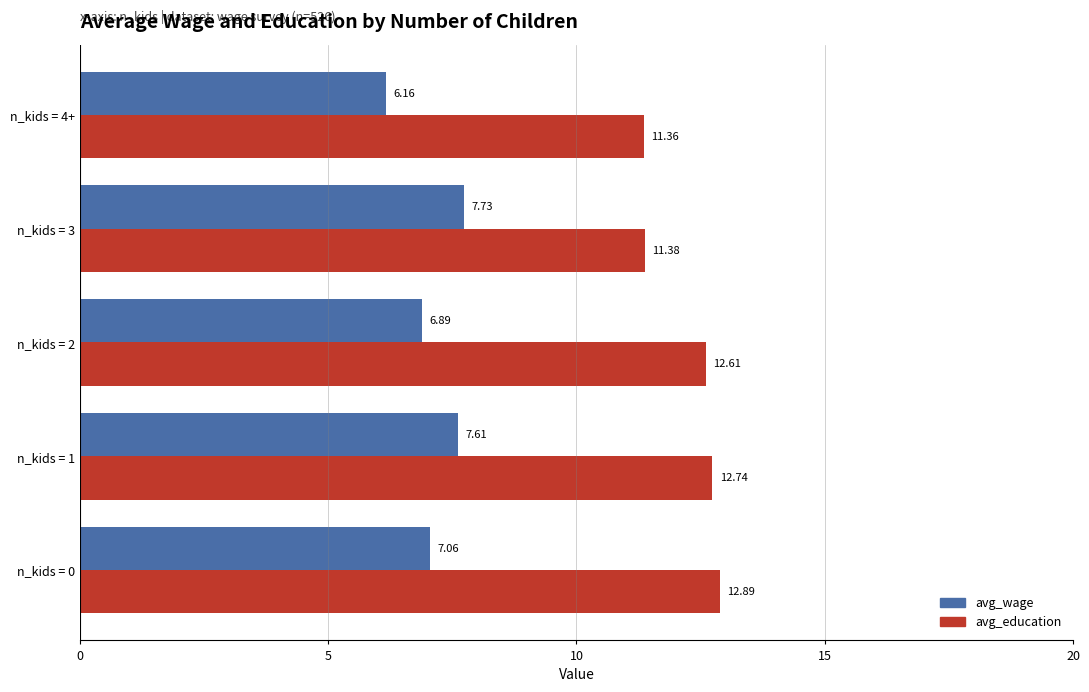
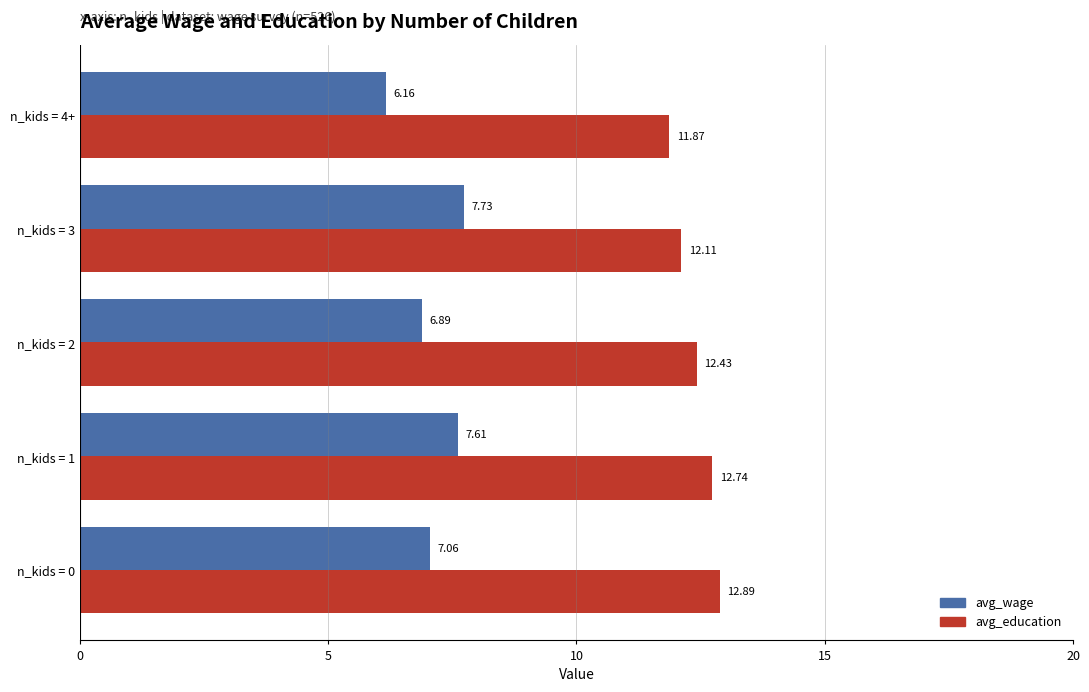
  {
    "avg_wage": {
      "n_kids = 4+": 6.16,
      "n_kids = 3": 7.73,
      "n_kids = 2": 6.89,
      "n_kids = 1": 7.61,
      "n_kids = 0": 7.06
    },
    "avg_education": {
-     "n_kids = 4+": 11.36,
-     "n_kids = 3": 11.38,
-     "n_kids = 2": 12.61,
+     "n_kids = 4+": 11.87,
+     "n_kids = 3": 12.11,
+     "n_kids = 2": 12.43,
      "n_kids = 1": 12.74,
      "n_kids = 0": 12.89
    }
  }
